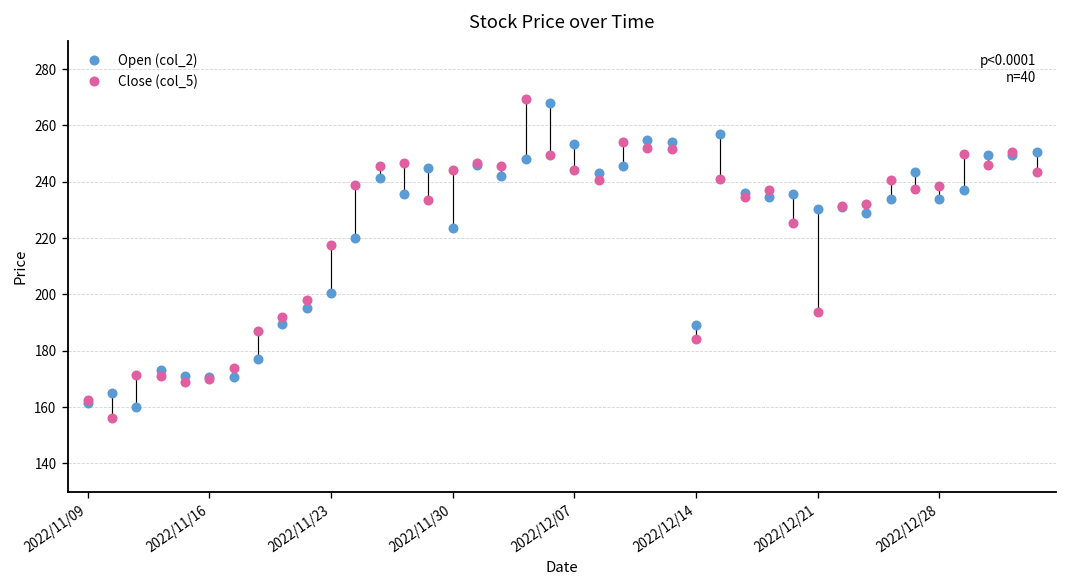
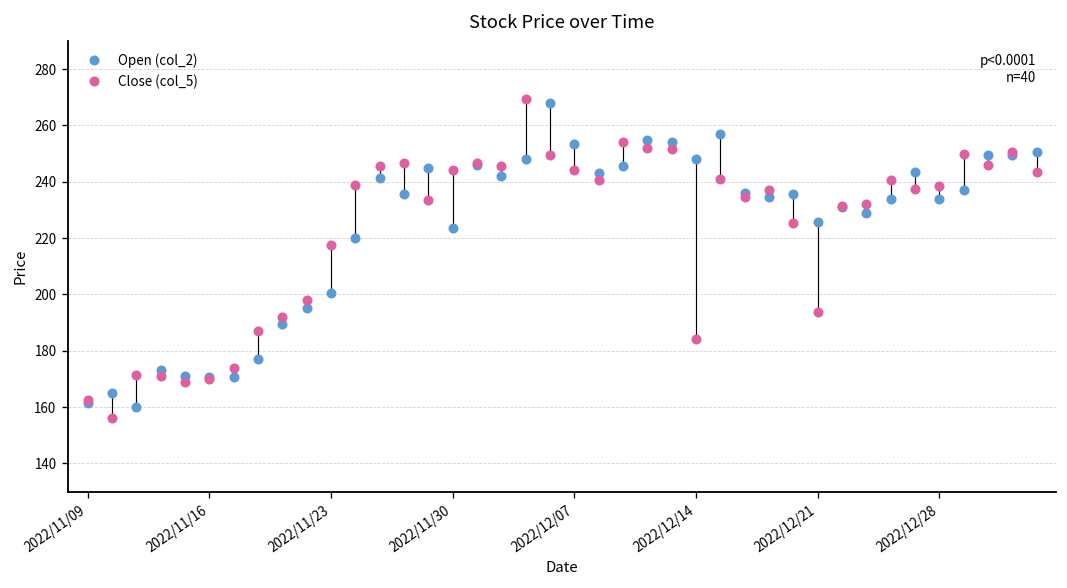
  {
    "Open (col_2)": {
-     "2022/12/14": 189,
-     "2022/12/21": 231
+     "2022/12/14": 248,
+     "2022/12/21": 226
    }
  }
